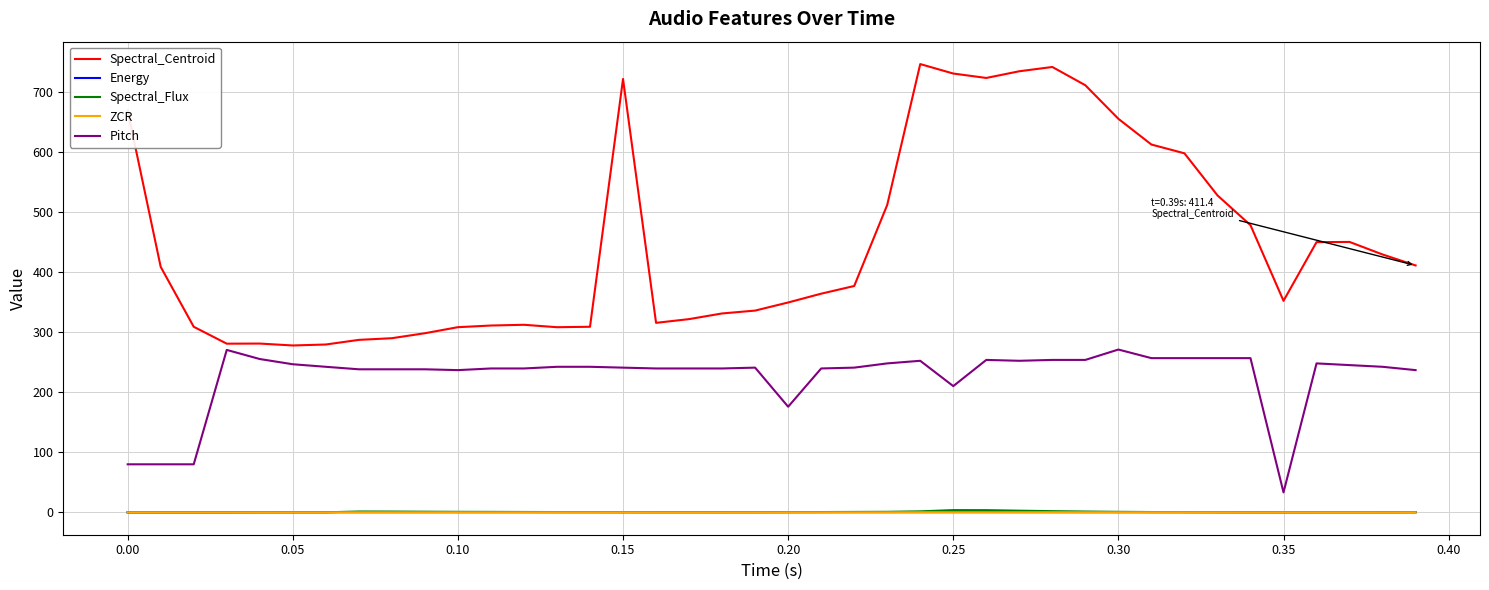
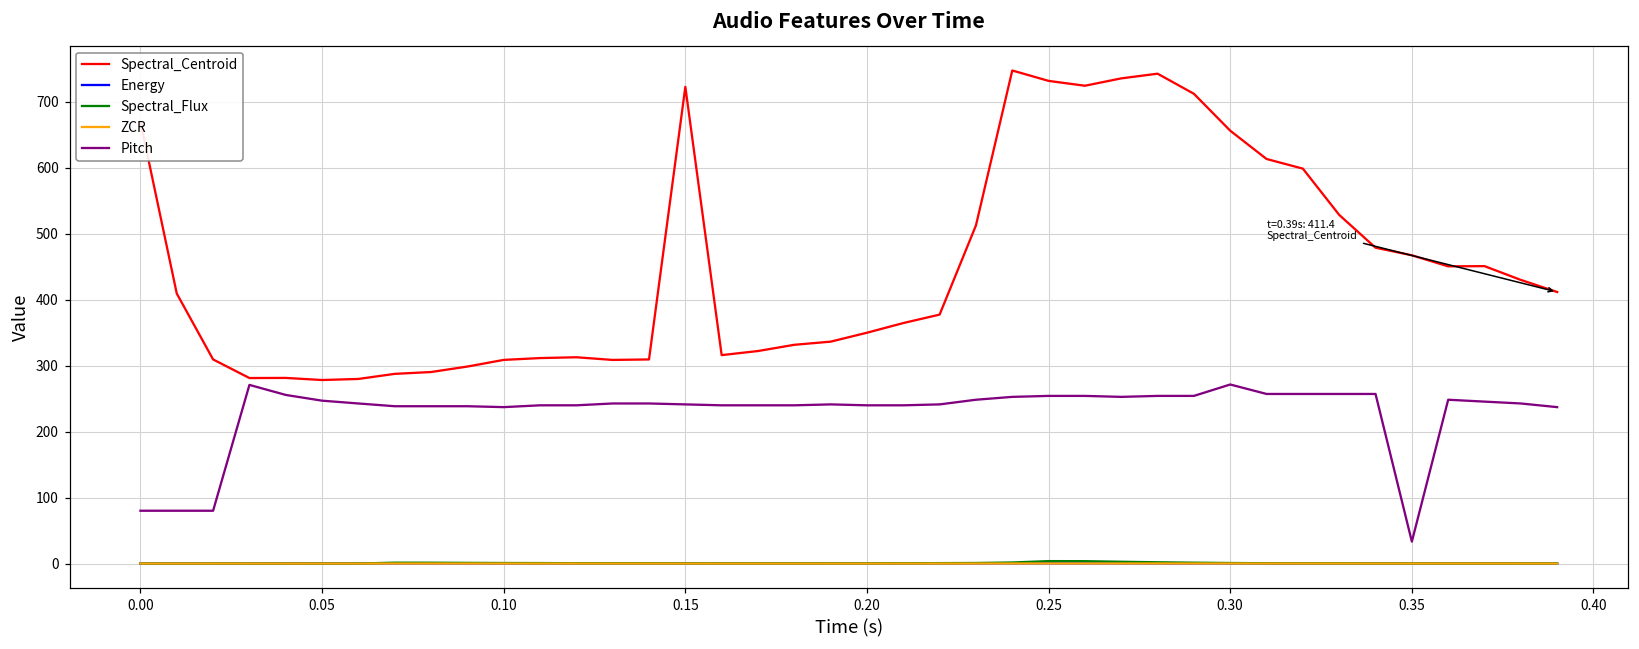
  {
    "Spectral_Centroid": {
      "0.05": 280,
      "0.10": 310,
      "0.15": 720,
      "0.20": 350,
      "0.25": 730,
      "0.30": 660,
-     "0.35": 350
+     "0.35": 470
    },
    "Pitch": {
      "0.00": 80,
      "0.05": 250,
      "0.10": 240,
      "0.15": 240,
-     "0.20": 180,
-     "0.25": 210,
+     "0.20": 240,
+     "0.25": 250,
      "0.30": 270,
      "0.35": 30
    }
  }
